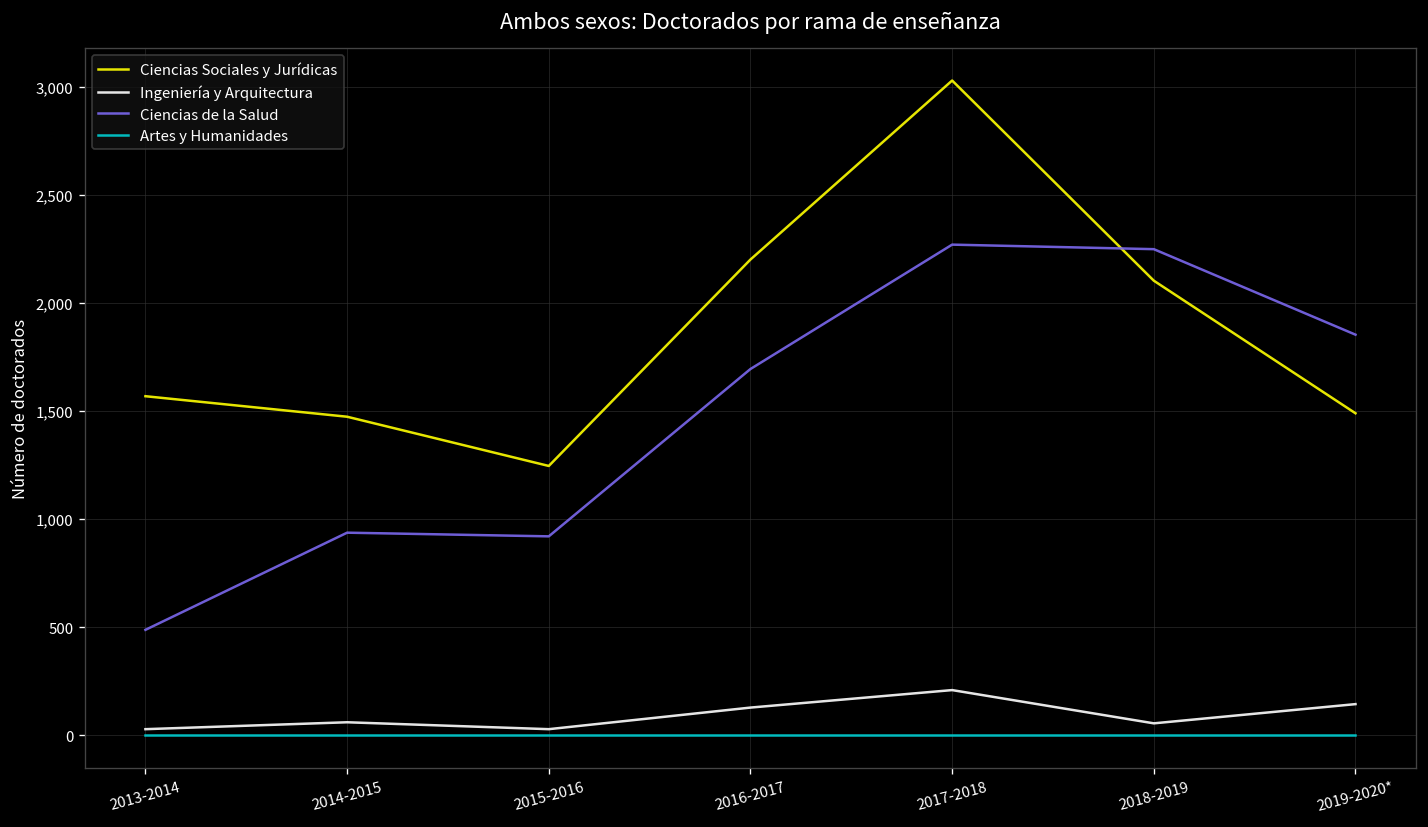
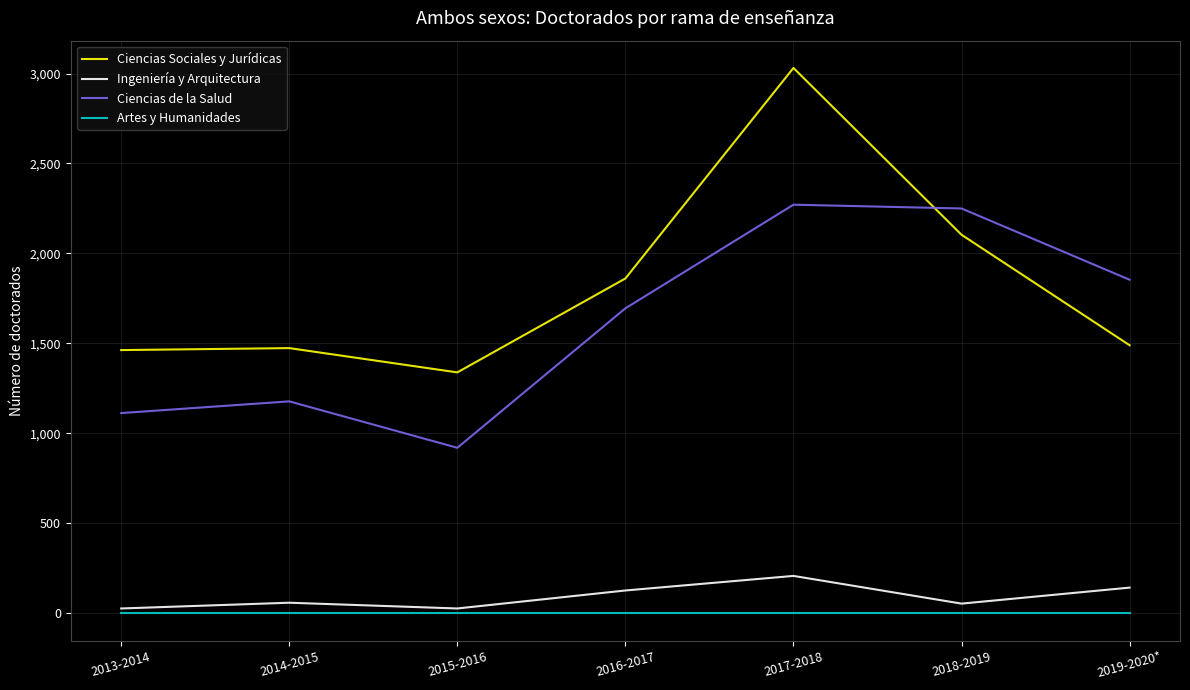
  {
    "Ciencias Sociales y Jurídicas": {
-     "2013-2014": "1,570",
+     "2013-2014": "1,460",
      "2014-2015": "1,470",
-     "2015-2016": "1,250",
-     "2016-2017": "2,200",
+     "2015-2016": "1,340",
+     "2016-2017": "1,860",
      "2017-2018": "3,030",
      "2018-2019": "2,100",
      "2019-2020*": "1,490"
    },
    "Ingeniería y Arquitectura": {
      "2013-2014": "30",
      "2014-2015": "60",
      "2015-2016": "30",
      "2016-2017": "130",
      "2017-2018": "210",
      "2018-2019": "50",
      "2019-2020*": "140"
    },
    "Ciencias de la Salud": {
-     "2013-2014": "490",
-     "2014-2015": "940",
+     "2013-2014": "1,110",
+     "2014-2015": "1,180",
      "2015-2016": "920",
      "2016-2017": "1,700",
      "2017-2018": "2,270",
      "2018-2019": "2,250",
      "2019-2020*": "1,850"
    },
    "Artes y Humanidades": {
      "2013-2014": "0",
      "2014-2015": "0",
      "2015-2016": "0",
      "2016-2017": "0",
      "2017-2018": "0",
      "2018-2019": "0",
      "2019-2020*": "0"
    }
  }
